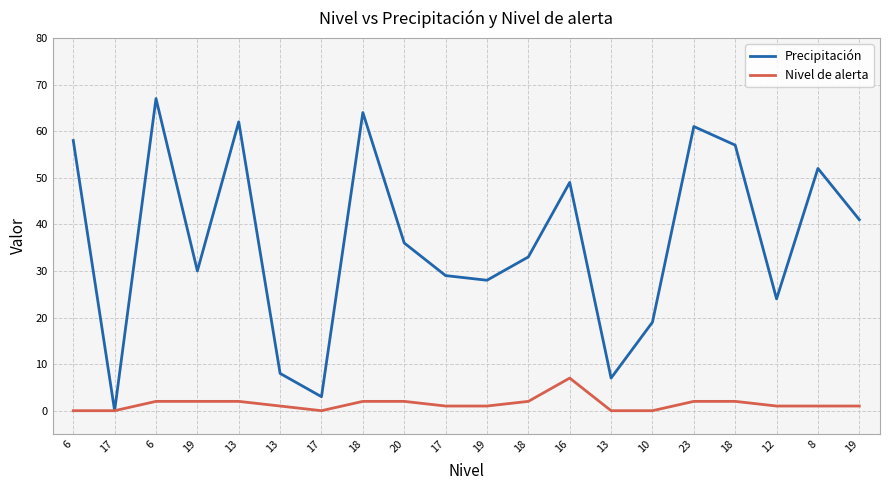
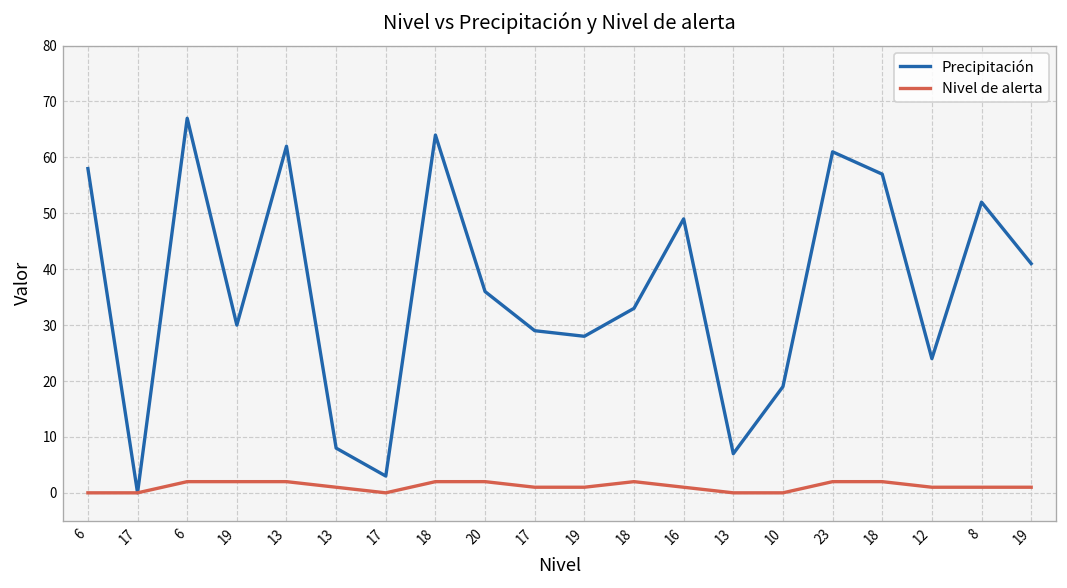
  {
    "Precipitación": {
      "20": 36,
      "16": 49,
      "10": 19,
      "23": 61,
      "12": 24,
      "8": 52
    },
    "Nivel de alerta": {
      "20": 2,
-     "16": 7,
+     "16": 1,
      "10": 0,
      "23": 2,
      "12": 1,
      "8": 1
    }
  }
